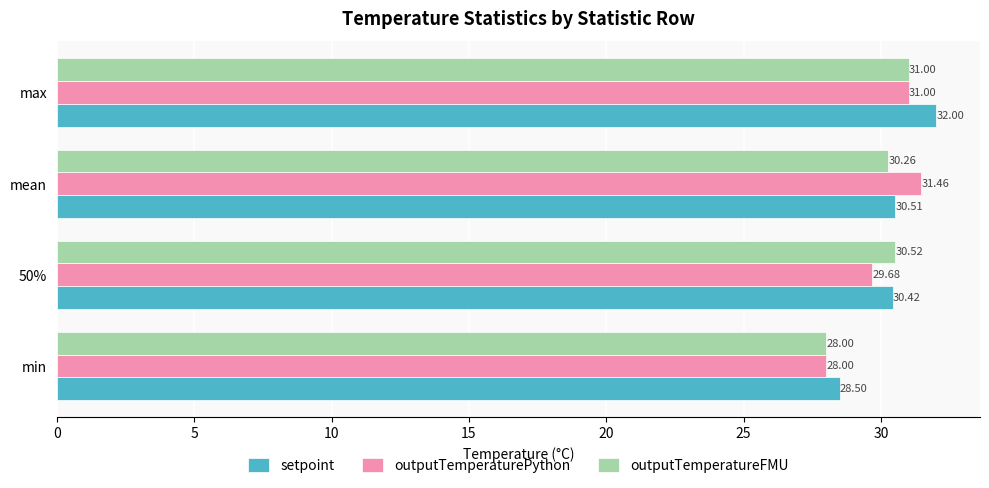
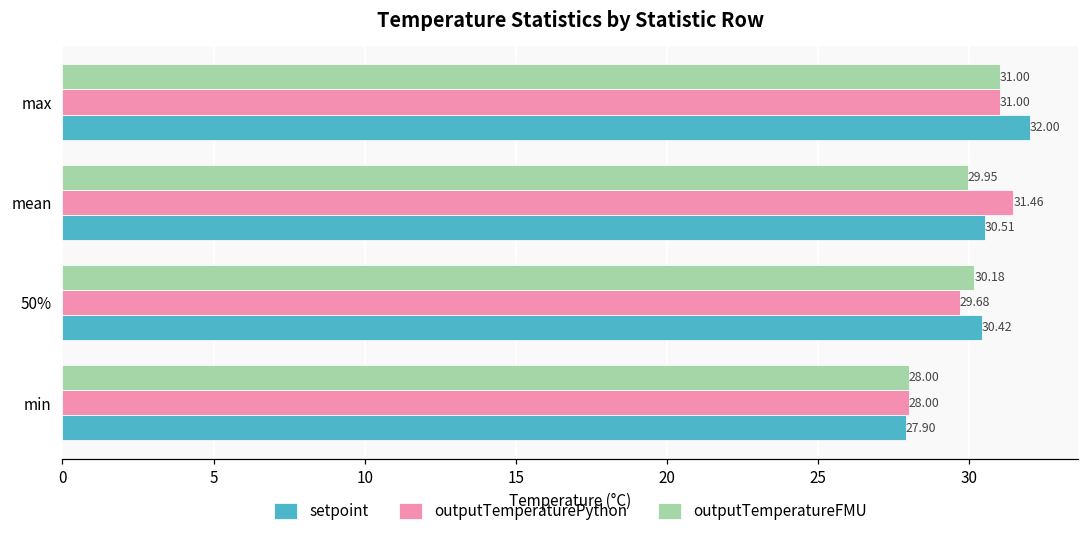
  {
    "setpoint": {
      "max": 32.00,
      "mean": 30.51,
      "50%": 30.42,
-     "min": 28.50
+     "min": 27.90
    },
    "outputTemperaturePython": {
      "max": 31.00,
      "mean": 31.46,
      "50%": 29.68,
      "min": 28.00
    },
    "outputTemperatureFMU": {
      "max": 31.00,
-     "mean": 30.26,
-     "50%": 30.52,
+     "mean": 29.95,
+     "50%": 30.18,
      "min": 28.00
    }
  }
